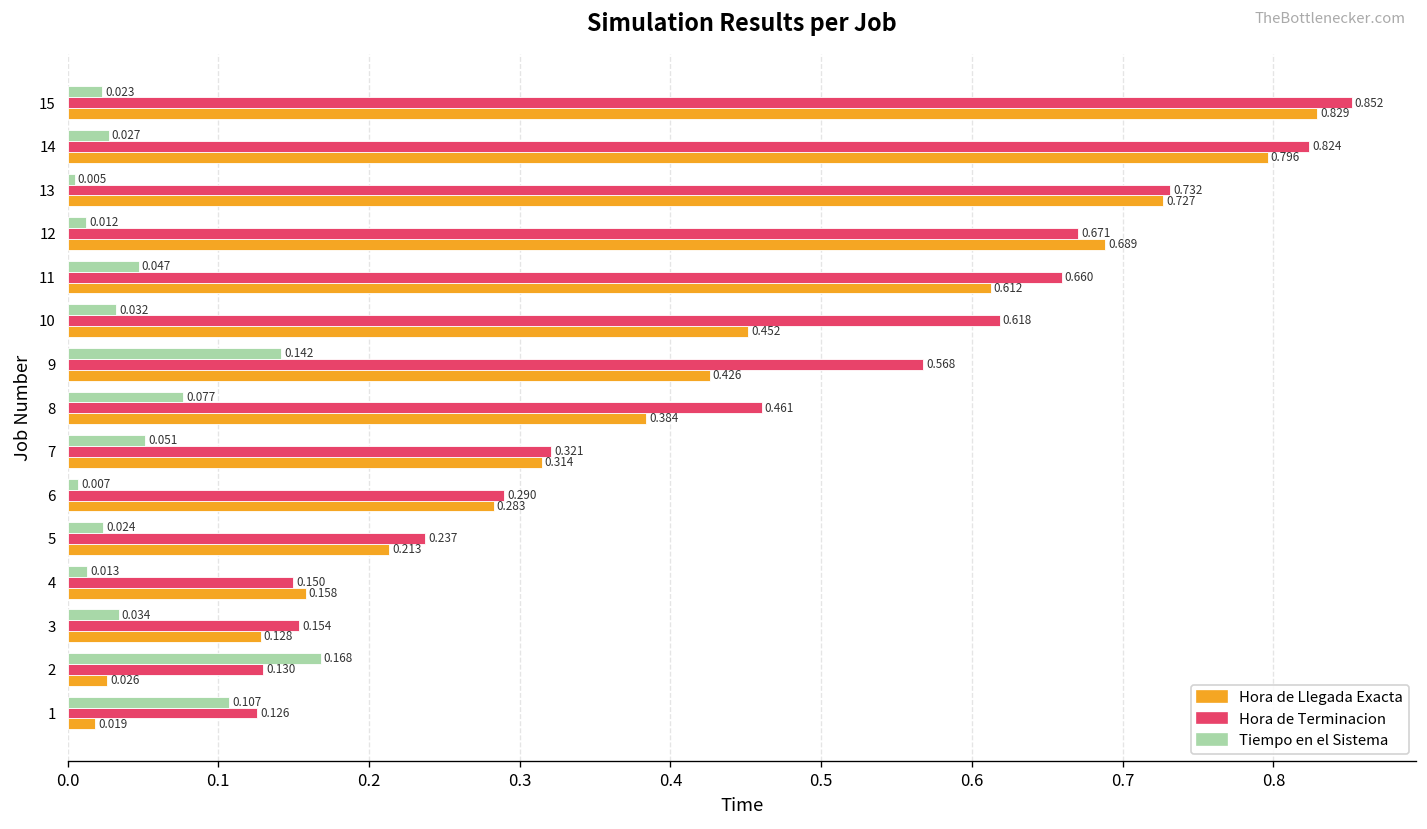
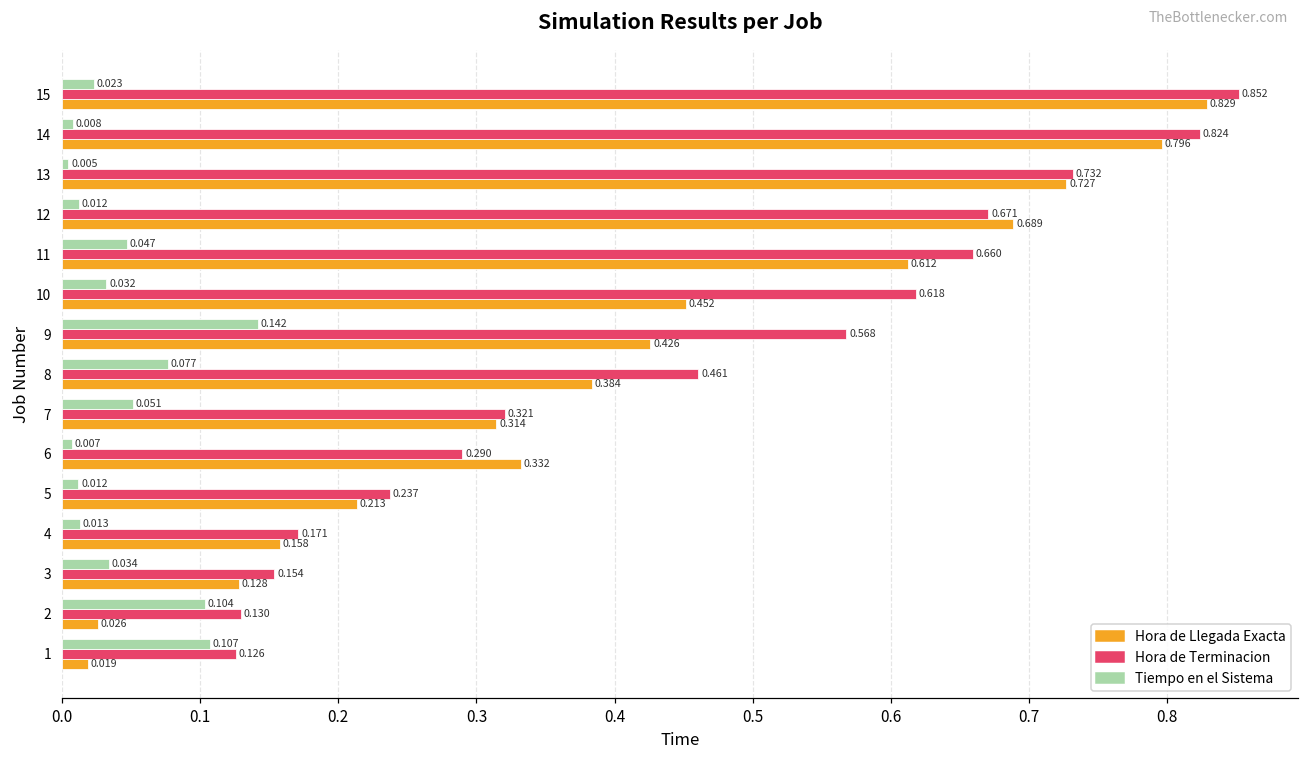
  {
    "Hora de Llegada Exacta": {
      "15": 0.829,
      "14": 0.796,
      "13": 0.727,
      "12": 0.689,
      "11": 0.612,
      "10": 0.452,
      "9": 0.426,
      "8": 0.384,
      "7": 0.314,
-     "6": 0.283,
+     "6": 0.332,
      "5": 0.213,
      "4": 0.158,
      "3": 0.128,
      "2": 0.026,
      "1": 0.019
    },
    "Hora de Terminacion": {
      "15": 0.852,
      "14": 0.824,
      "13": 0.732,
      "12": 0.671,
      "11": 0.660,
      "10": 0.618,
      "9": 0.568,
      "8": 0.461,
      "7": 0.321,
      "6": 0.290,
      "5": 0.237,
-     "4": 0.150,
+     "4": 0.171,
      "3": 0.154,
      "2": 0.130,
      "1": 0.126
    },
    "Tiempo en el Sistema": {
      "15": 0.023,
-     "14": 0.027,
+     "14": 0.008,
      "13": 0.005,
      "12": 0.012,
      "11": 0.047,
      "10": 0.032,
      "9": 0.142,
      "8": 0.077,
      "7": 0.051,
      "6": 0.007,
-     "5": 0.024,
+     "5": 0.012,
      "4": 0.013,
      "3": 0.034,
-     "2": 0.168,
+     "2": 0.104,
      "1": 0.107
    }
  }
